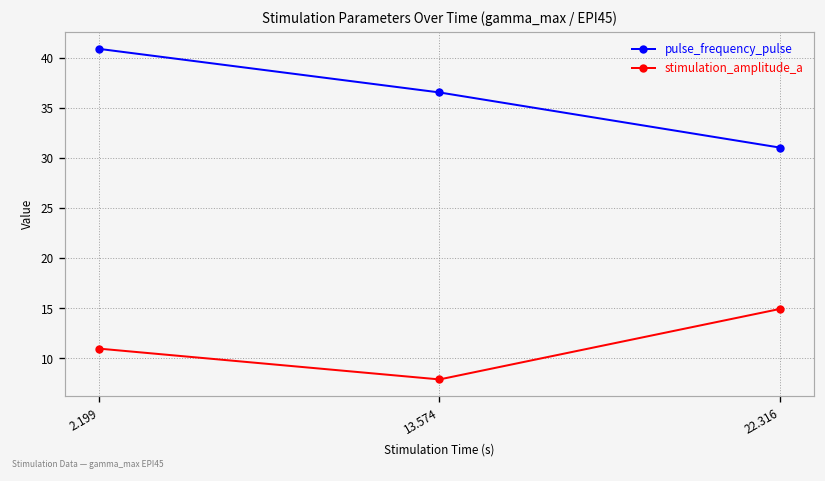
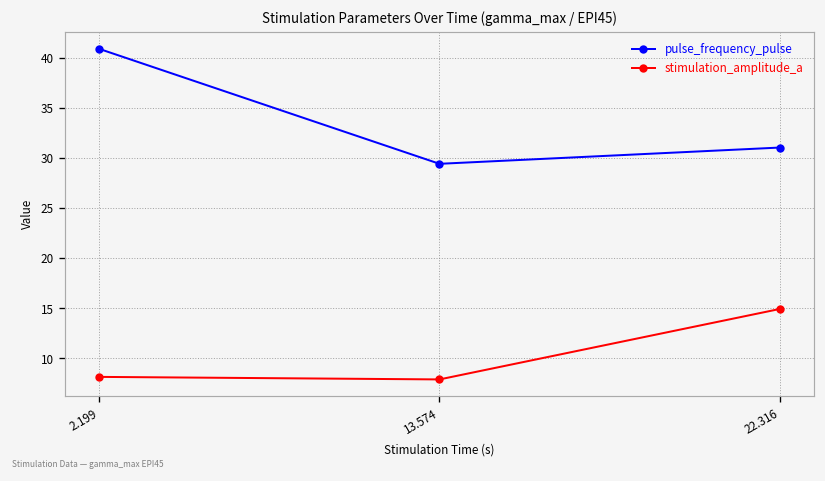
  {
    "pulse_frequency_pulse": {
      "2.199": 41,
-     "13.574": 37,
+     "13.574": 29,
      "22.316": 31
    },
    "stimulation_amplitude_a": {
-     "2.199": 11,
+     "2.199": 8,
      "13.574": 8,
      "22.316": 15
    }
  }
